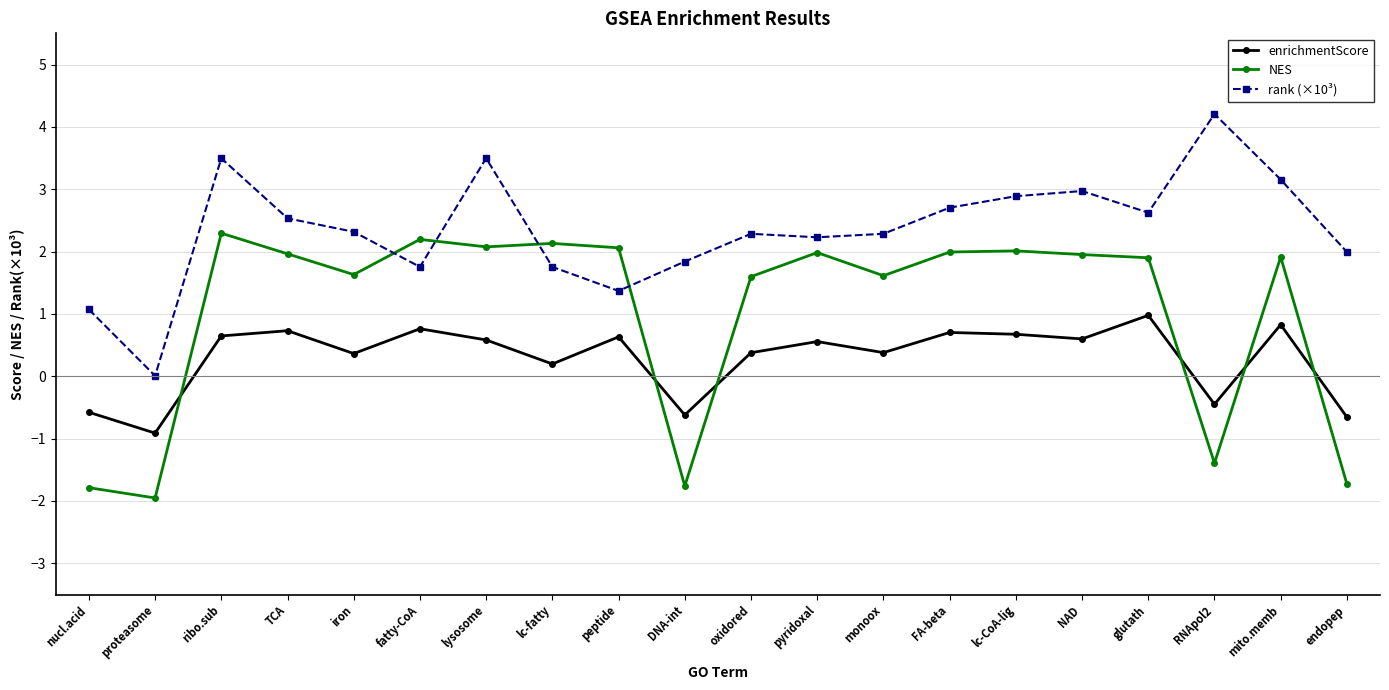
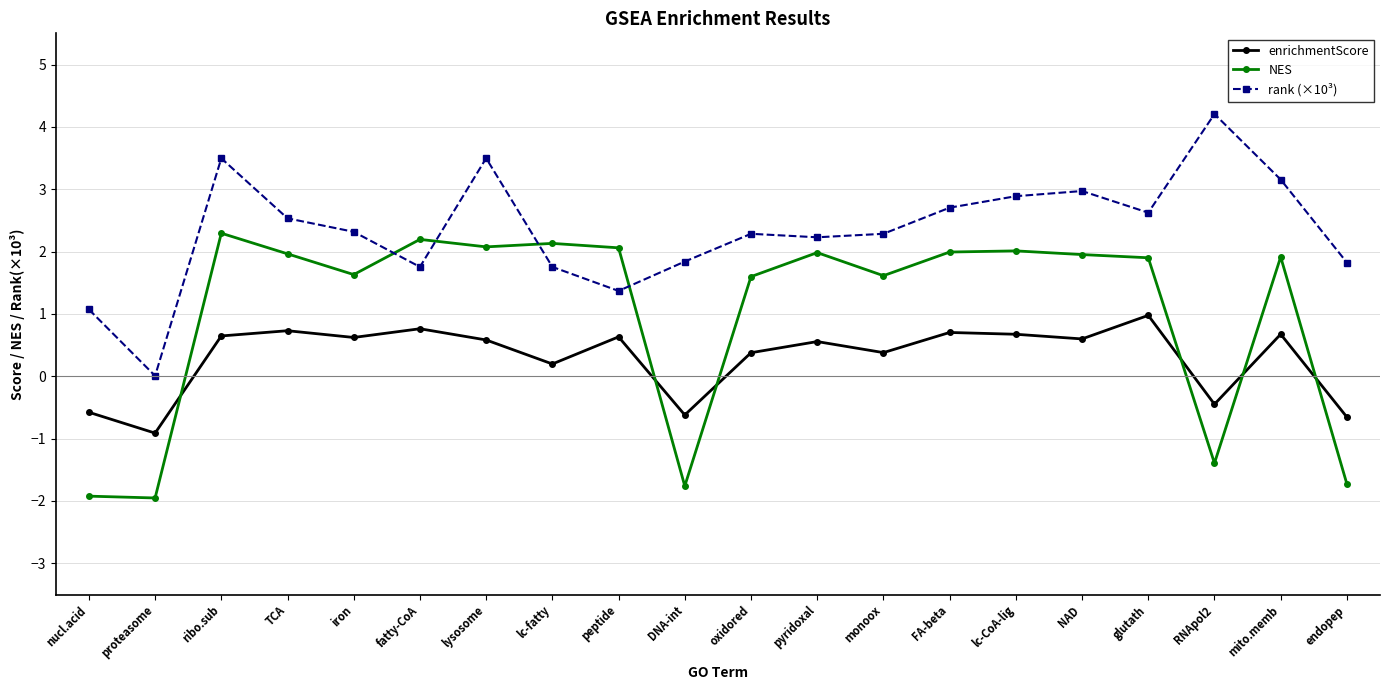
  {
    "enrichmentScore": {
      "nucl.acid": -0.6,
      "proteasome": -0.9,
      "ribo.sub": 0.6,
      "TCA": 0.7,
-     "iron": 0.4,
+     "iron": 0.6,
      "fatty-CoA": 0.8,
      "lysosome": 0.6,
      "lc-fatty": 0.2,
      "peptide": 0.6,
      "DNA-int": -0.6,
      "oxidored": 0.4,
      "pyridoxal": 0.6,
      "monoox": 0.4,
      "FA-beta": 0.7,
      "lc-CoA-lig": 0.7,
      "NAD": 0.6,
      "glutath": 1.0,
      "RNApol2": -0.4,
-     "mito.memb": 0.8,
+     "mito.memb": 0.7,
      "endopep": -0.7
    },
    "NES": {
-     "nucl.acid": -1.8,
+     "nucl.acid": -1.9,
      "proteasome": -2.0,
      "ribo.sub": 2.3,
      "TCA": 2.0,
      "iron": 1.6,
      "fatty-CoA": 2.2,
      "lysosome": 2.1,
      "lc-fatty": 2.1,
      "peptide": 2.1,
      "DNA-int": -1.8,
      "oxidored": 1.6,
      "pyridoxal": 2.0,
      "monoox": 1.6,
      "FA-beta": 2.0,
      "lc-CoA-lig": 2.0,
      "NAD": 2.0,
      "glutath": 1.9,
      "RNApol2": -1.4,
      "mito.memb": 1.9,
      "endopep": -1.7
    },
    "rank (×10³)": {
      "nucl.acid": 1.1,
      "proteasome": 0.0,
      "ribo.sub": 3.5,
      "TCA": 2.5,
      "iron": 2.3,
      "fatty-CoA": 1.8,
      "lysosome": 3.5,
      "lc-fatty": 1.8,
      "peptide": 1.4,
      "DNA-int": 1.8,
      "oxidored": 2.3,
      "pyridoxal": 2.2,
      "monoox": 2.3,
      "FA-beta": 2.7,
      "lc-CoA-lig": 2.9,
      "NAD": 3.0,
      "glutath": 2.6,
      "RNApol2": 4.2,
      "mito.memb": 3.2,
-     "endopep": 2.0
+     "endopep": 1.8
    }
  }
